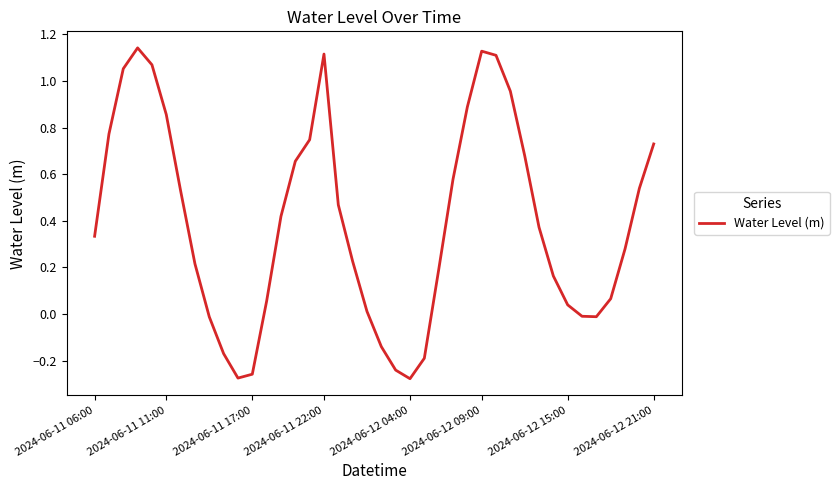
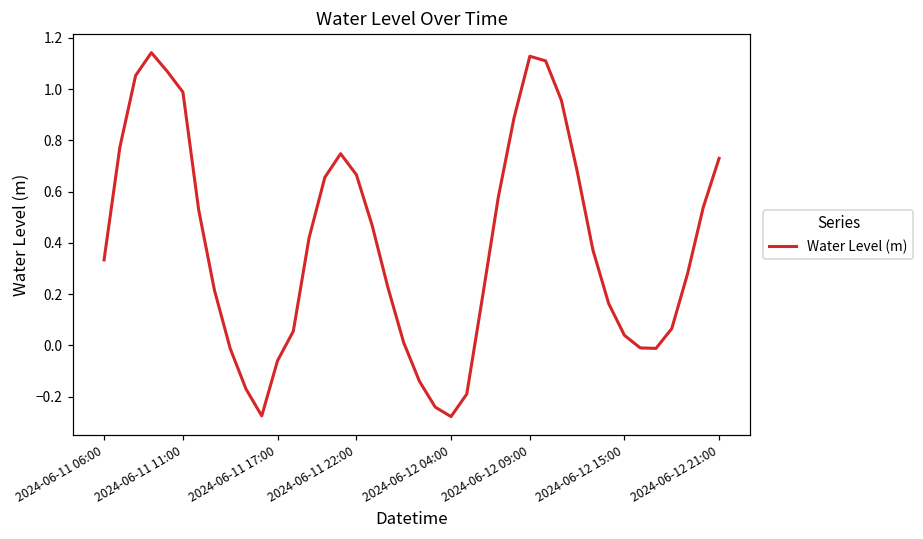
  {
    "2024-06-11 06:00": 0.33,
-   "2024-06-11 11:00": 0.86,
-   "2024-06-11 17:00": -0.26,
-   "2024-06-11 22:00": 1.12,
+   "2024-06-11 11:00": 0.99,
+   "2024-06-11 17:00": -0.06,
+   "2024-06-11 22:00": 0.67,
    "2024-06-12 04:00": -0.28,
    "2024-06-12 09:00": 1.13,
    "2024-06-12 15:00": 0.04,
    "2024-06-12 21:00": 0.73
  }
